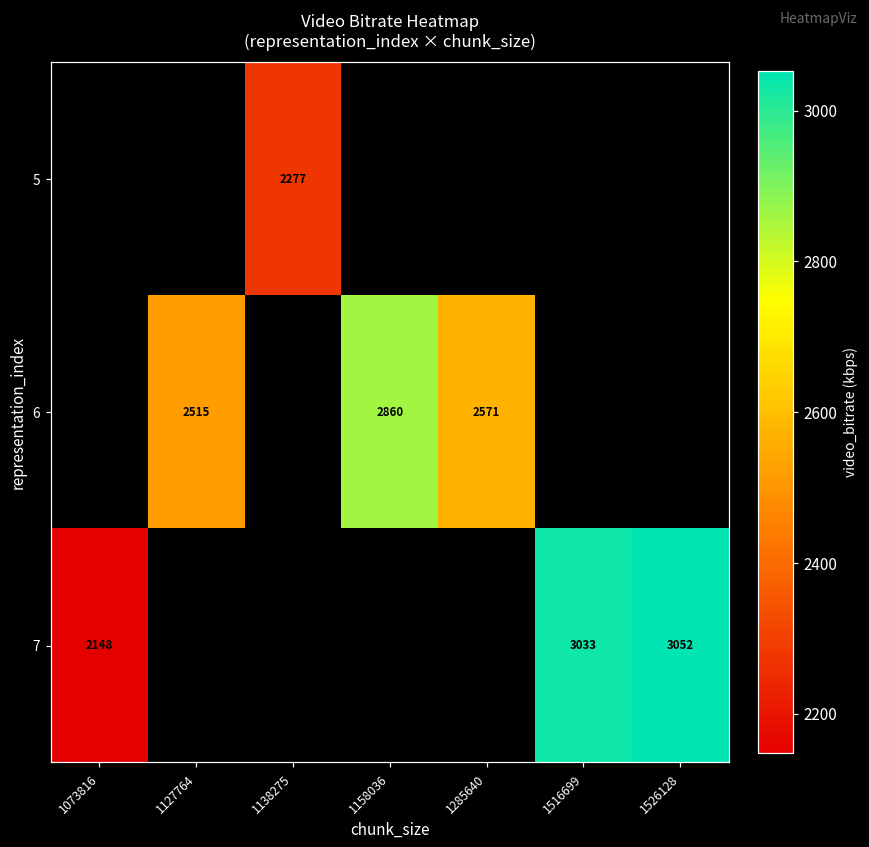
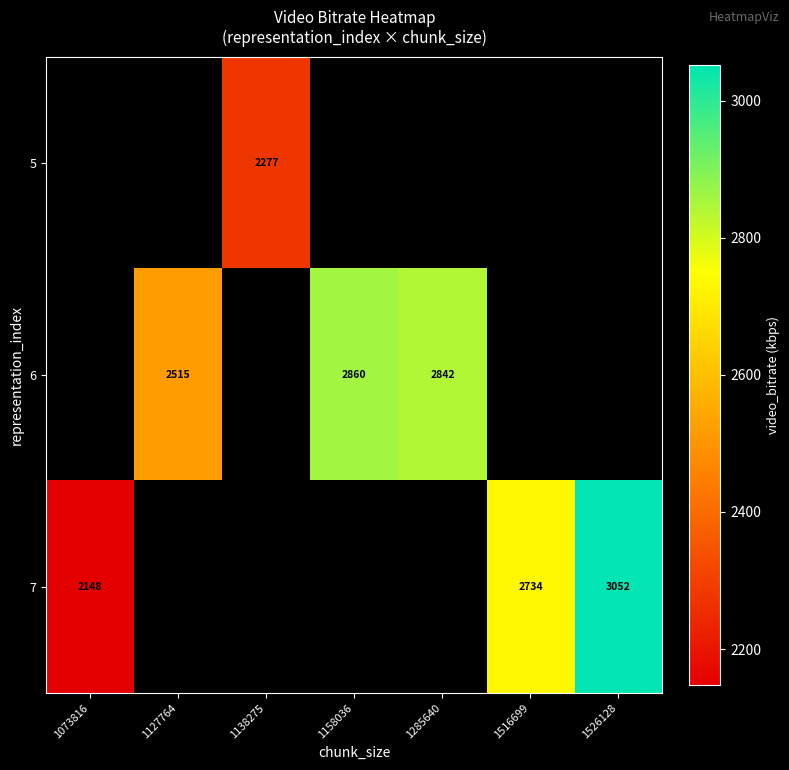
  {
    "5": {
      "1138275": 2277
    },
    "6": {
      "1127764": 2515,
      "1158036": 2860,
-     "1285640": 2571
+     "1285640": 2842
    },
    "7": {
      "1073816": 2148,
-     "1516699": 3033,
+     "1516699": 2734,
      "1526128": 3052
    }
  }
